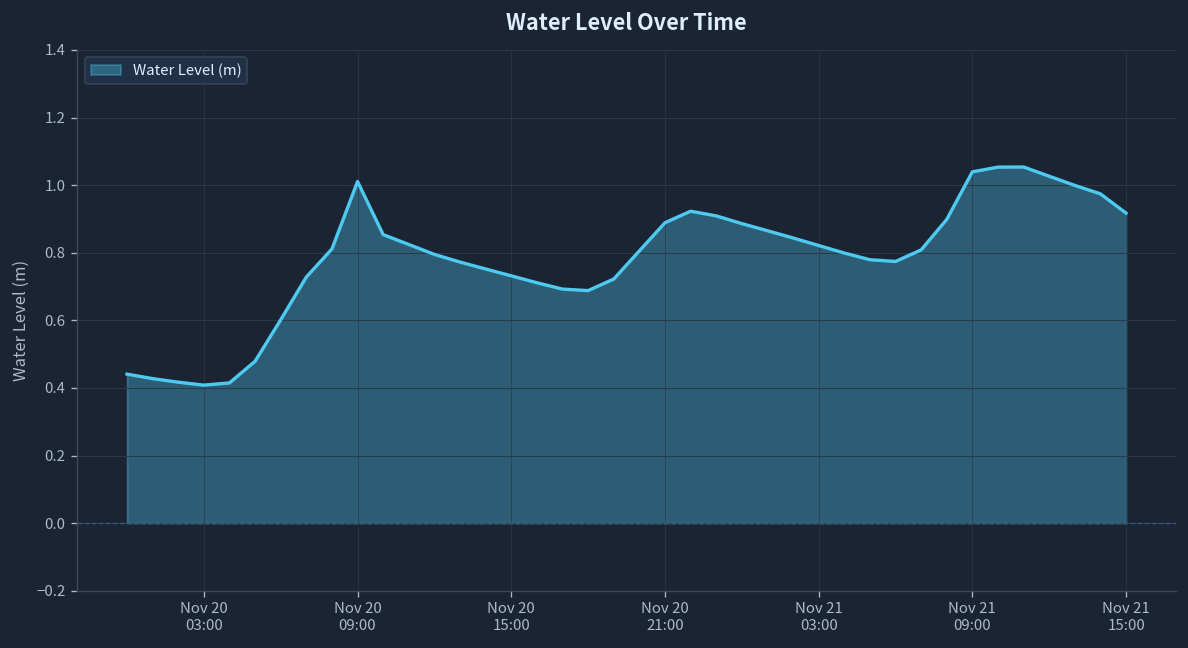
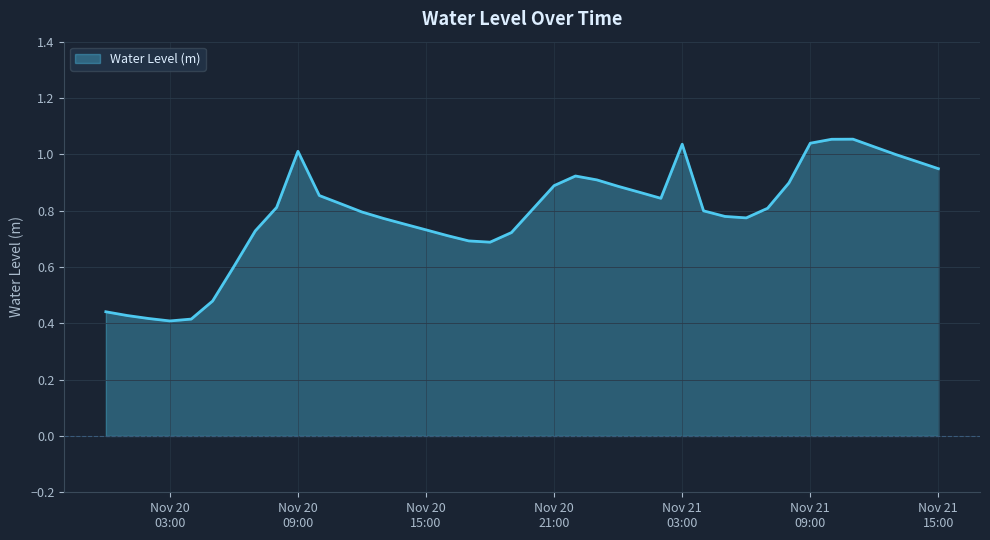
  {
    "Nov 20 03:00": 0.41,
    "Nov 20 09:00": 1.01,
    "Nov 20 15:00": 0.73,
    "Nov 20 21:00": 0.89,
-   "Nov 21 03:00": 0.82,
+   "Nov 21 03:00": 1.04,
    "Nov 21 09:00": 1.04,
-   "Nov 21 15:00": 0.92
+   "Nov 21 15:00": 0.95
  }
